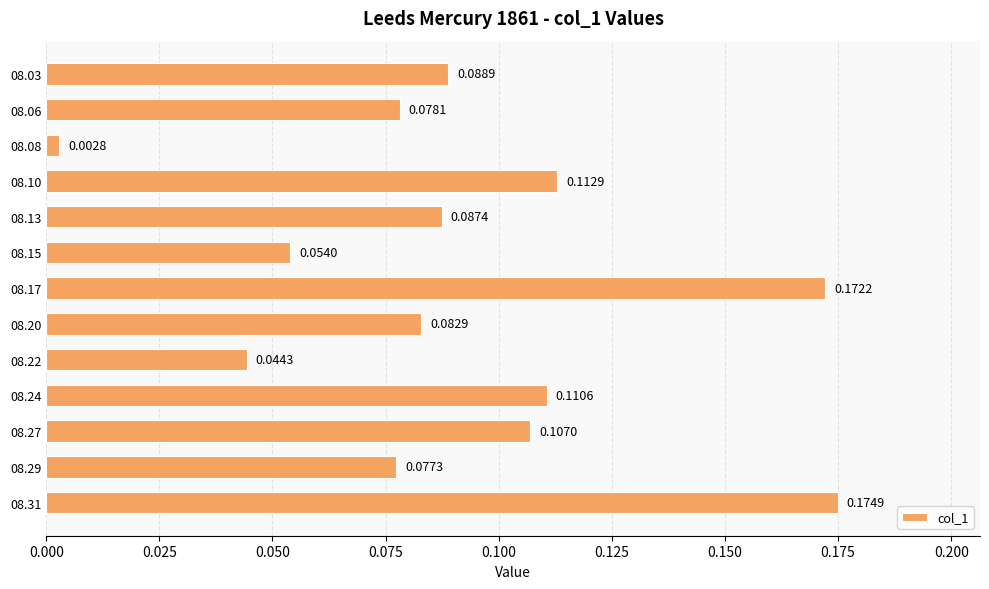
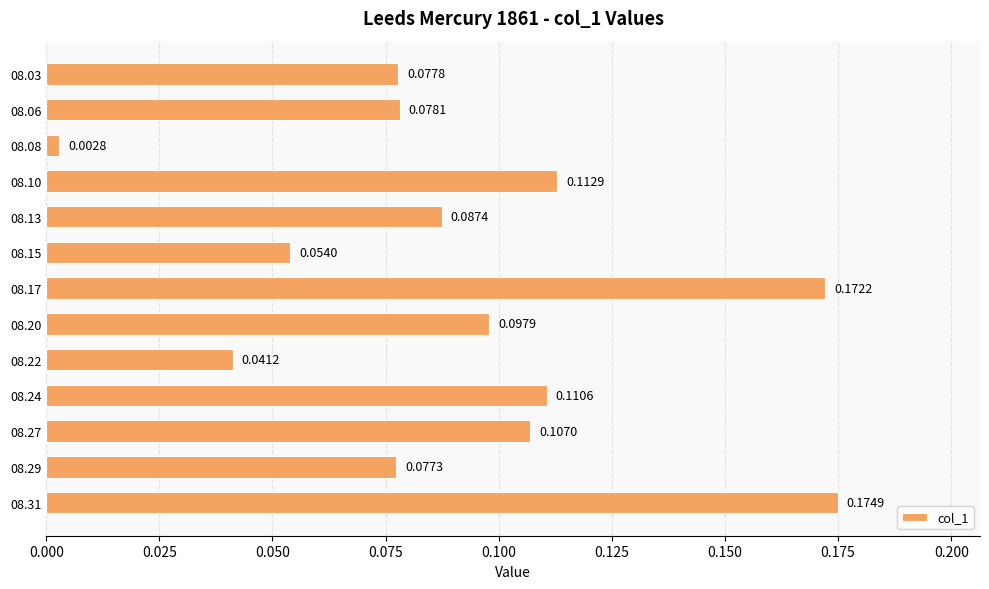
  {
-   "08.03": 0.0889,
+   "08.03": 0.0778,
    "08.06": 0.0781,
    "08.08": 0.0028,
    "08.10": 0.1129,
    "08.13": 0.0874,
    "08.15": 0.0540,
    "08.17": 0.1722,
-   "08.20": 0.0829,
-   "08.22": 0.0443,
+   "08.20": 0.0979,
+   "08.22": 0.0412,
    "08.24": 0.1106,
    "08.27": 0.1070,
    "08.29": 0.0773,
    "08.31": 0.1749
  }
